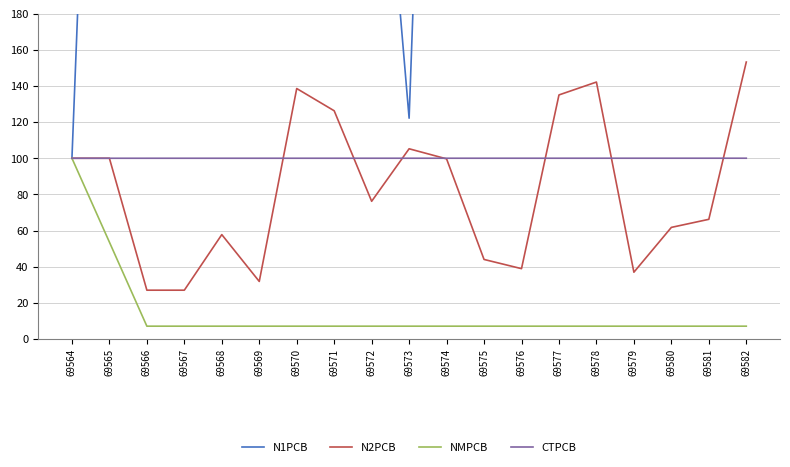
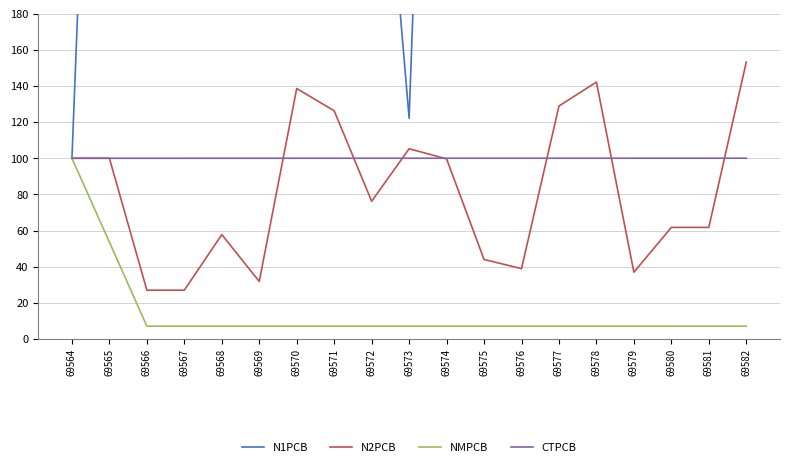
  {
    "N1PCB": {
      "69573": 122
    },
    "N2PCB": {
      "69566": 27,
      "69567": 27,
      "69568": 58,
      "69569": 32,
      "69570": 139,
      "69571": 126,
      "69572": 76,
      "69573": 105,
      "69575": 44,
      "69576": 39,
-     "69577": 135,
+     "69577": 129,
      "69578": 142,
      "69579": 37,
      "69580": 62,
-     "69581": 66,
+     "69581": 62,
      "69582": 153
    },
    "NMPCB": {
      "69565": 54,
      "69566": 7,
      "69567": 7,
      "69568": 7,
      "69569": 7,
      "69570": 7,
      "69571": 7,
      "69572": 7,
      "69573": 7,
      "69574": 7,
      "69575": 7,
      "69576": 7,
      "69577": 7,
      "69578": 7,
      "69579": 7,
      "69580": 7,
      "69581": 7,
      "69582": 7
    },
    "CTPCB": {
      "69566": 100,
      "69567": 100,
      "69568": 100,
      "69569": 100,
      "69570": 100,
      "69571": 100,
      "69572": 100,
      "69573": 100,
      "69575": 100,
      "69576": 100,
      "69577": 100,
      "69578": 100,
      "69579": 100,
      "69580": 100,
      "69581": 100,
      "69582": 100
    }
  }
